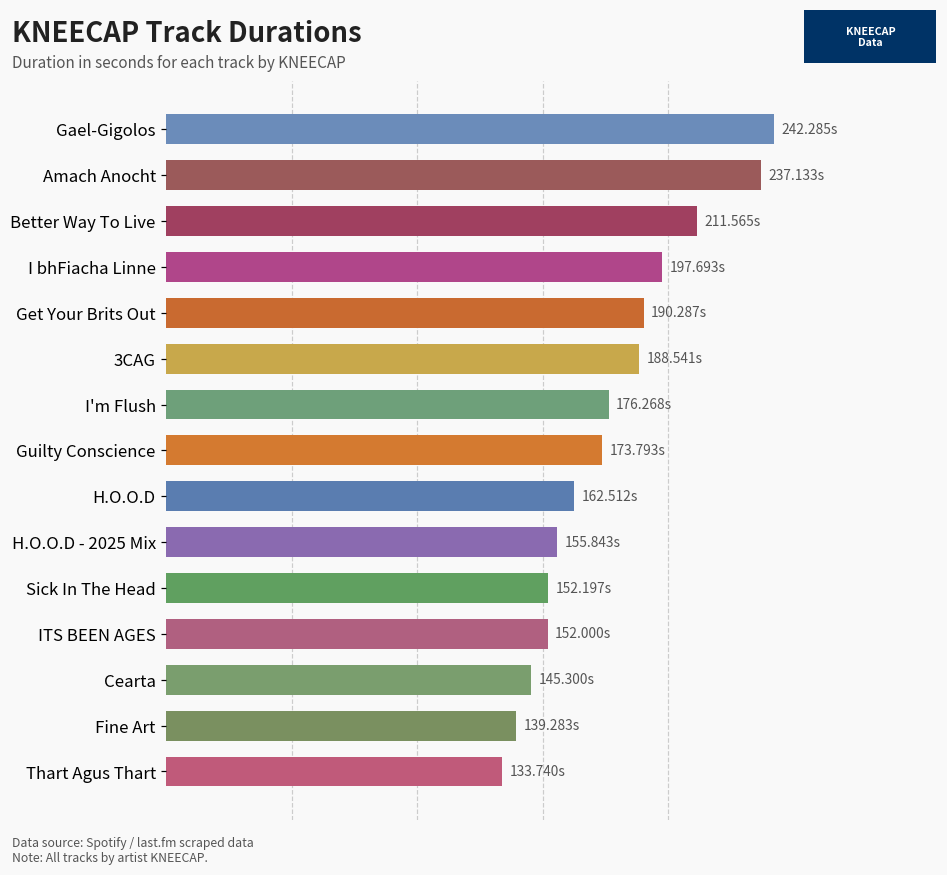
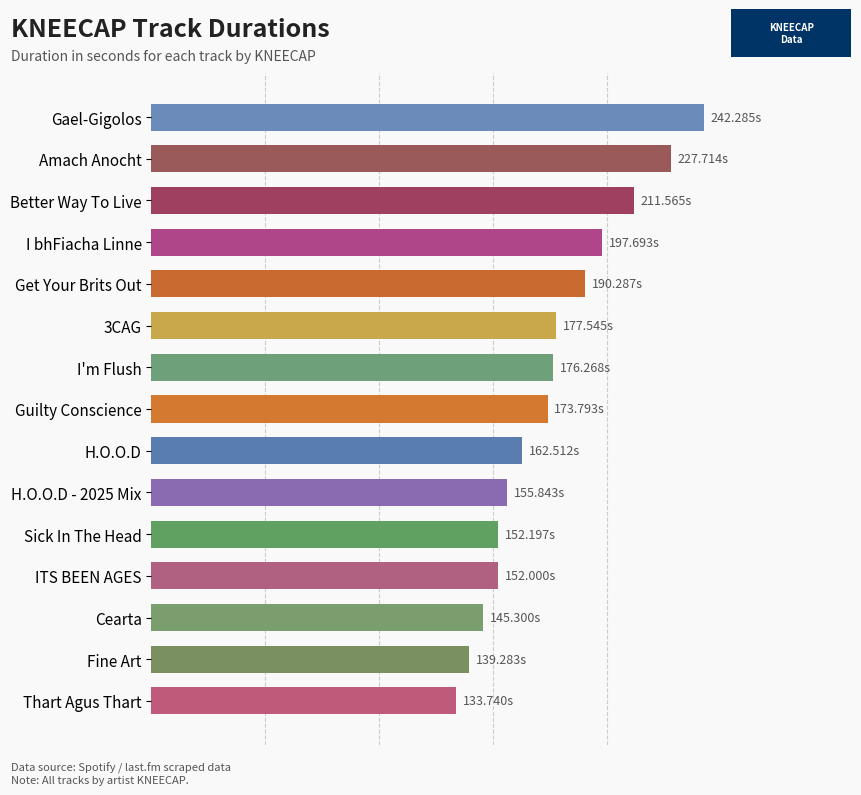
  {
    "Gael-Gigolos": "242.285s",
-   "Amach Anocht": "237.133s",
+   "Amach Anocht": "227.714s",
    "Better Way To Live": "211.565s",
    "I bhFiacha Linne": "197.693s",
    "Get Your Brits Out": "190.287s",
-   "3CAG": "188.541s",
+   "3CAG": "177.545s",
    "I'm Flush": "176.268s",
    "Guilty Conscience": "173.793s",
    "H.O.O.D": "162.512s",
    "H.O.O.D - 2025 Mix": "155.843s",
    "Sick In The Head": "152.197s",
    "ITS BEEN AGES": "152.000s",
    "Cearta": "145.300s",
    "Fine Art": "139.283s",
    "Thart Agus Thart": "133.740s"
  }
